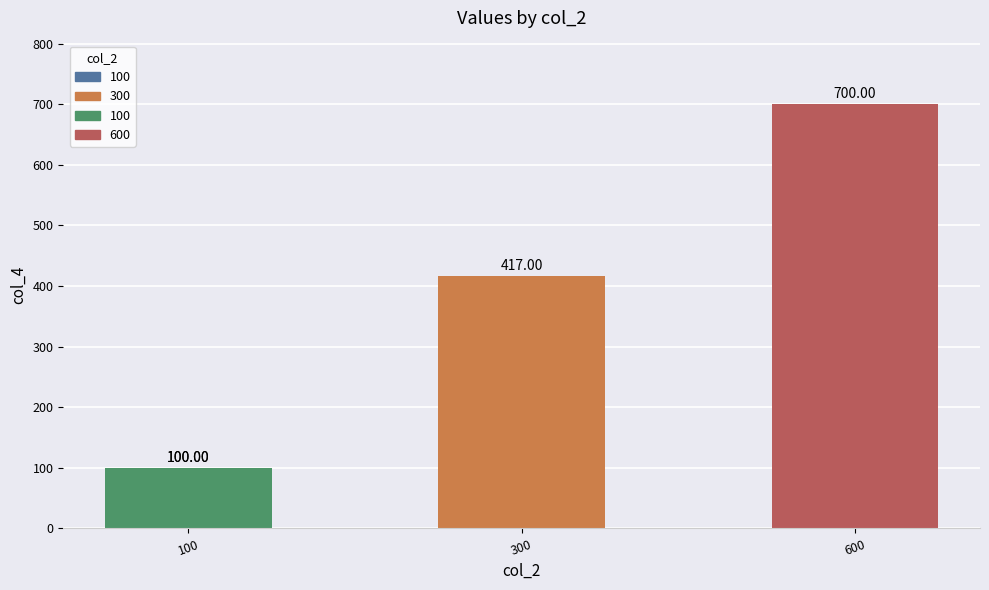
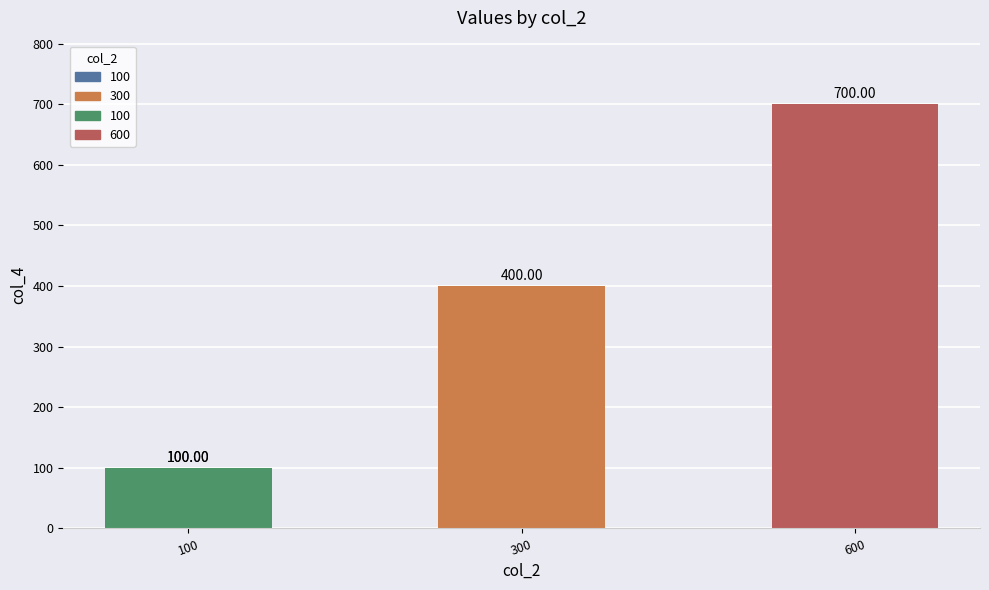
  {
-   "300": 417.00,
+   "300": 400.00,
    "600": 700.00
  }
